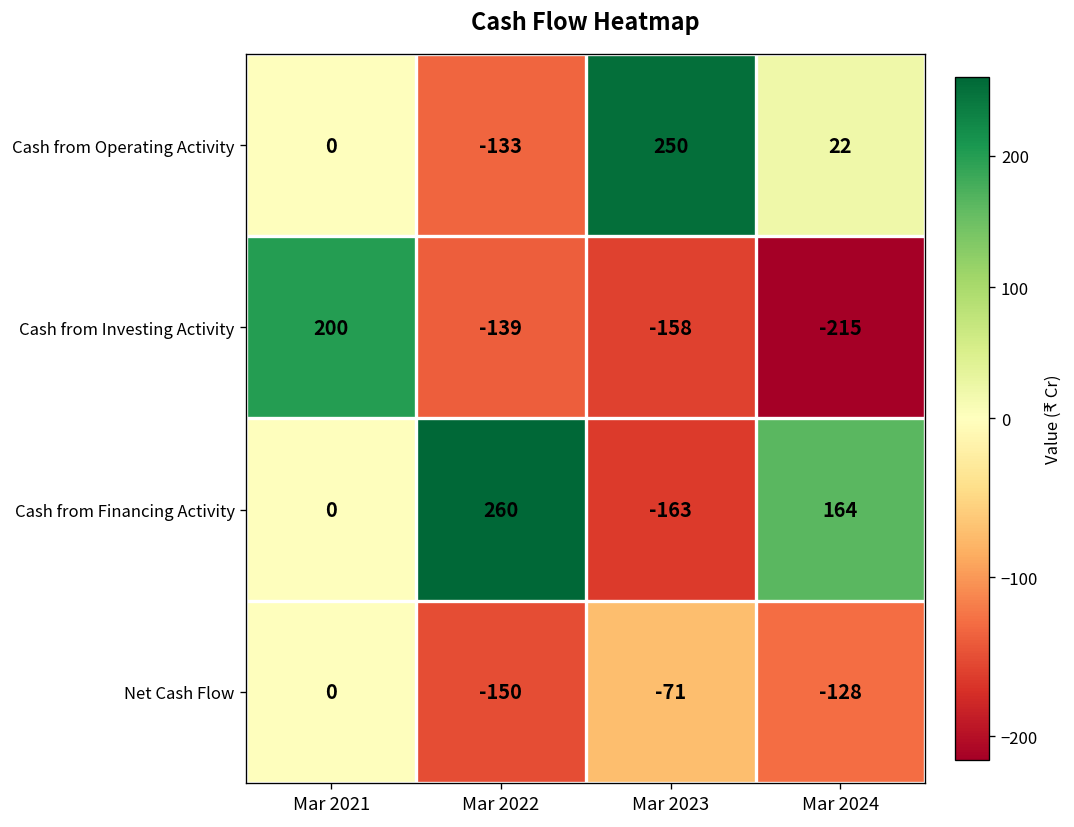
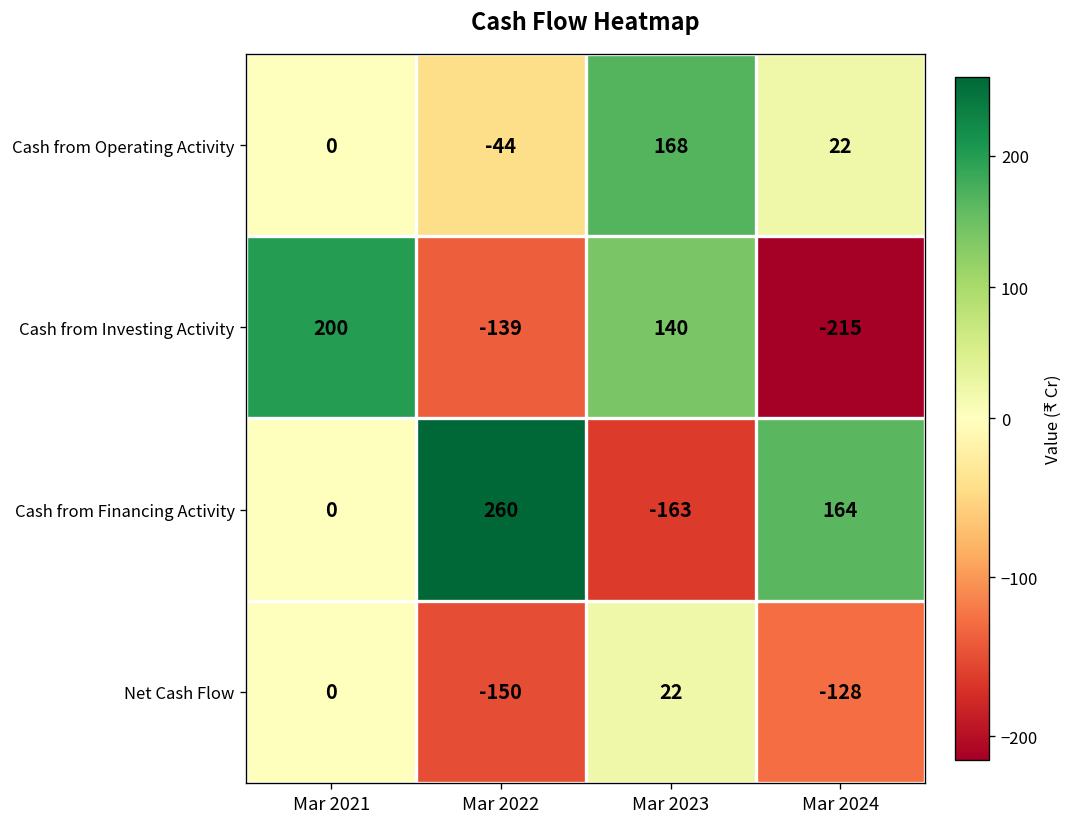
  {
    "Cash from Operating Activity": {
      "Mar 2021": 0,
-     "Mar 2022": -133,
-     "Mar 2023": 250,
+     "Mar 2022": -44,
+     "Mar 2023": 168,
      "Mar 2024": 22
    },
    "Cash from Investing Activity": {
      "Mar 2021": 200,
      "Mar 2022": -139,
-     "Mar 2023": -158,
+     "Mar 2023": 140,
      "Mar 2024": -215
    },
    "Cash from Financing Activity": {
      "Mar 2021": 0,
      "Mar 2022": 260,
      "Mar 2023": -163,
      "Mar 2024": 164
    },
    "Net Cash Flow": {
      "Mar 2021": 0,
      "Mar 2022": -150,
-     "Mar 2023": -71,
+     "Mar 2023": 22,
      "Mar 2024": -128
    }
  }
